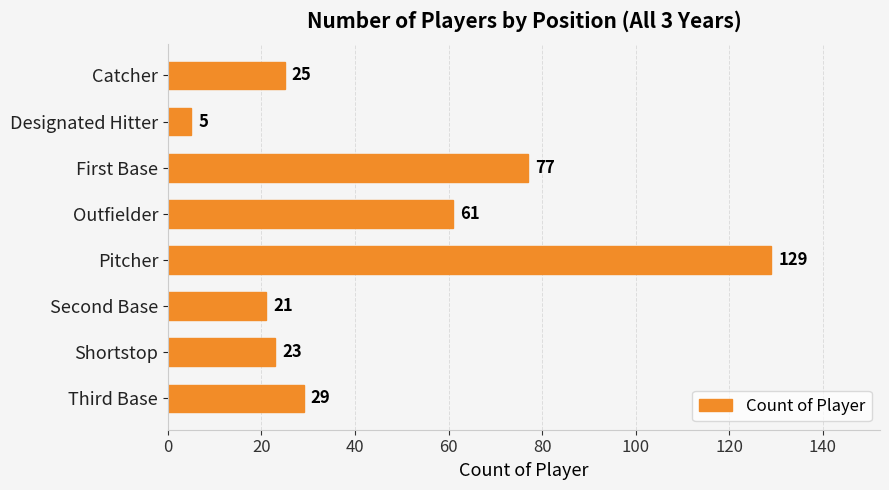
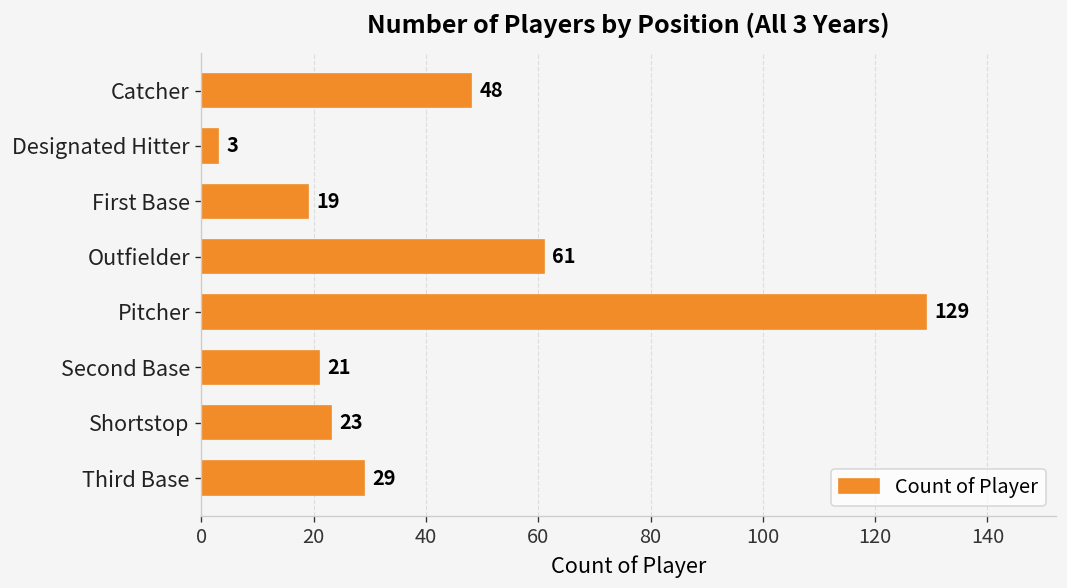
  {
-   "Catcher": 25,
-   "Designated Hitter": 5,
-   "First Base": 77,
+   "Catcher": 48,
+   "Designated Hitter": 3,
+   "First Base": 19,
    "Outfielder": 61,
    "Pitcher": 129,
    "Second Base": 21,
    "Shortstop": 23,
    "Third Base": 29
  }
